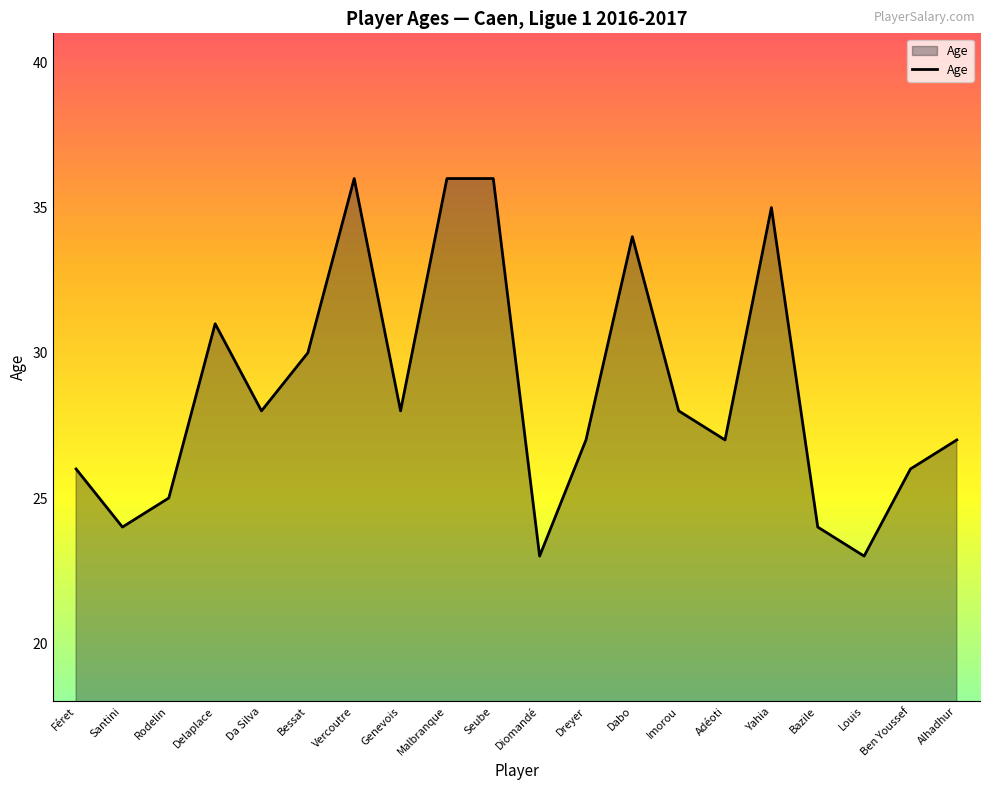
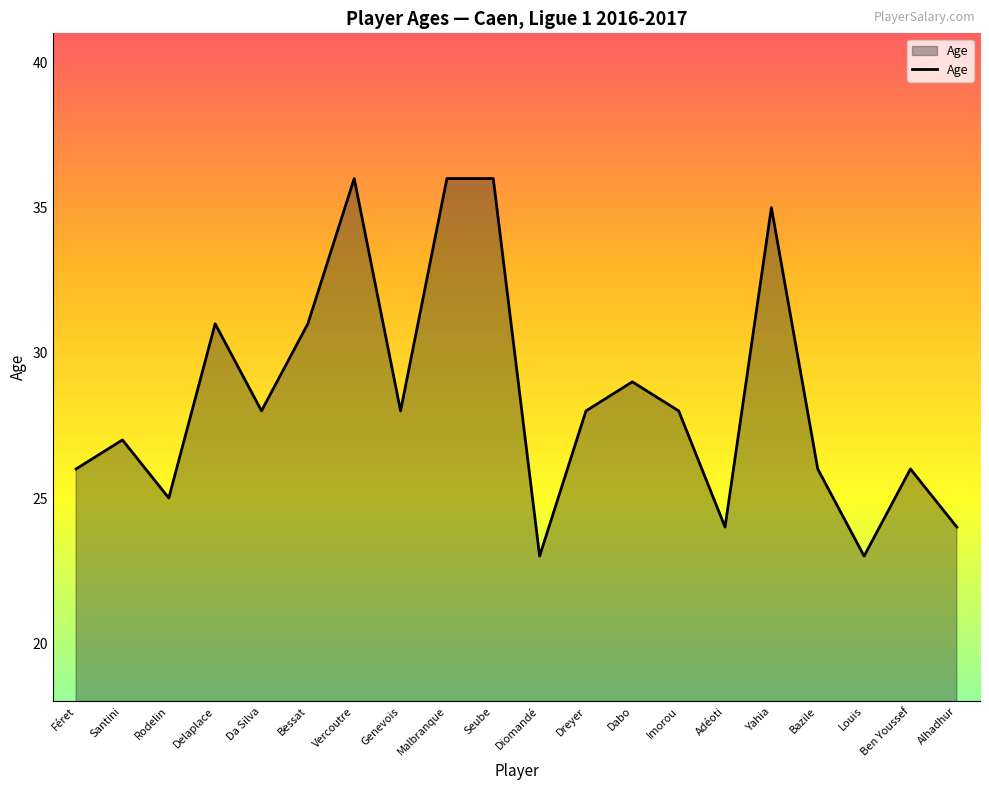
  {
    "Féret": 26,
-   "Santini": 24,
+   "Santini": 27,
    "Rodelin": 25,
    "Delaplace": 31,
    "Da Silva": 28,
-   "Bessat": 30,
+   "Bessat": 31,
    "Vercoutre": 36,
    "Genevois": 28,
    "Malbranque": 36,
    "Seube": 36,
    "Diomandé": 23,
-   "Dreyer": 27,
-   "Dabo": 34,
+   "Dreyer": 28,
+   "Dabo": 29,
    "Imorou": 28,
-   "Adéoti": 27,
+   "Adéoti": 24,
    "Yahia": 35,
-   "Bazile": 24,
+   "Bazile": 26,
    "Louis": 23,
    "Ben Youssef": 26,
-   "Alhadhur": 27
+   "Alhadhur": 24
  }
